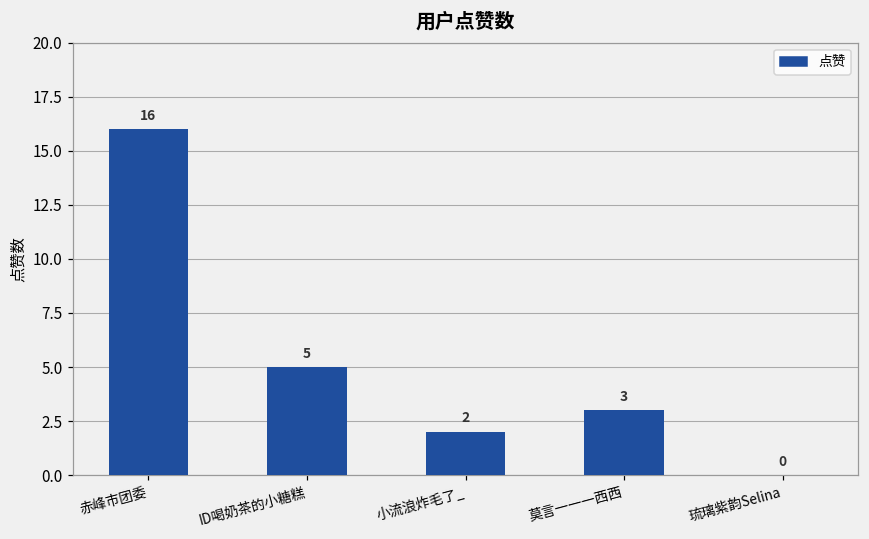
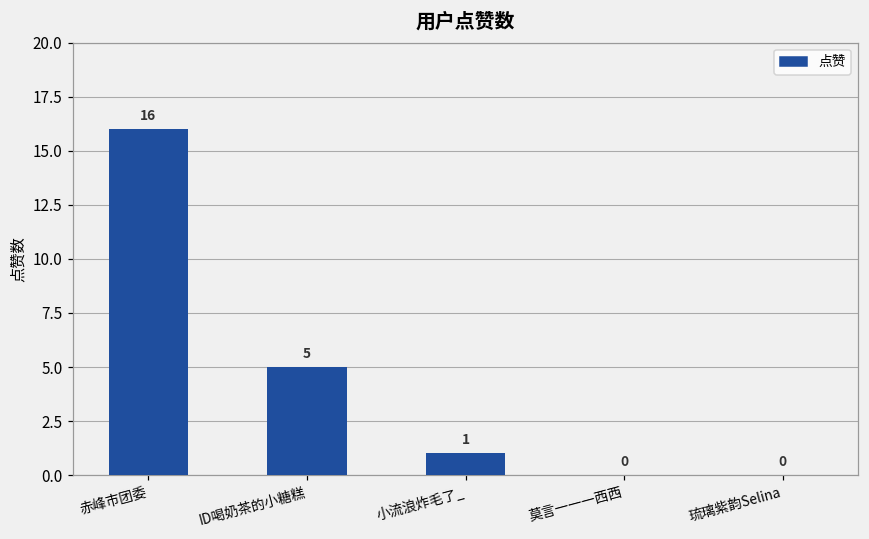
  {
    "赤峰市团委": 16,
    "ID喝奶茶的小糖糕": 5,
-   "小流浪炸毛了_": 2,
-   "莫言一一一西西": 3,
+   "小流浪炸毛了_": 1,
+   "莫言一一一西西": 0,
    "琉璃紫韵Selina": 0
  }
